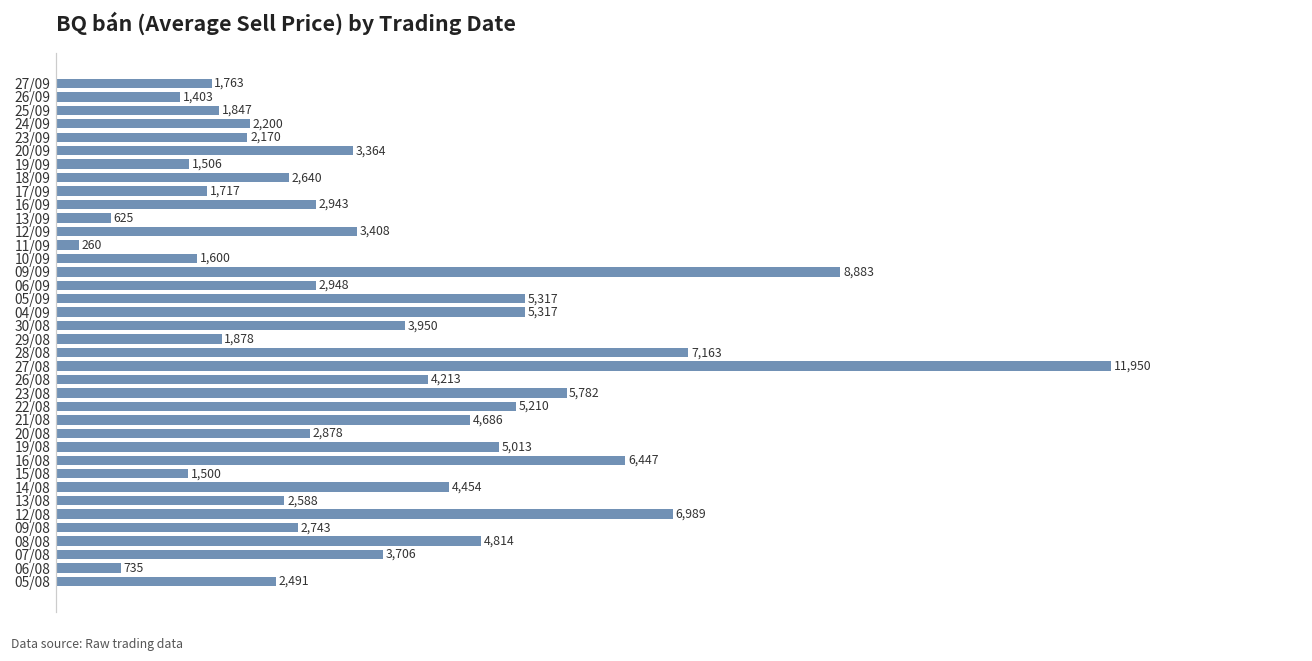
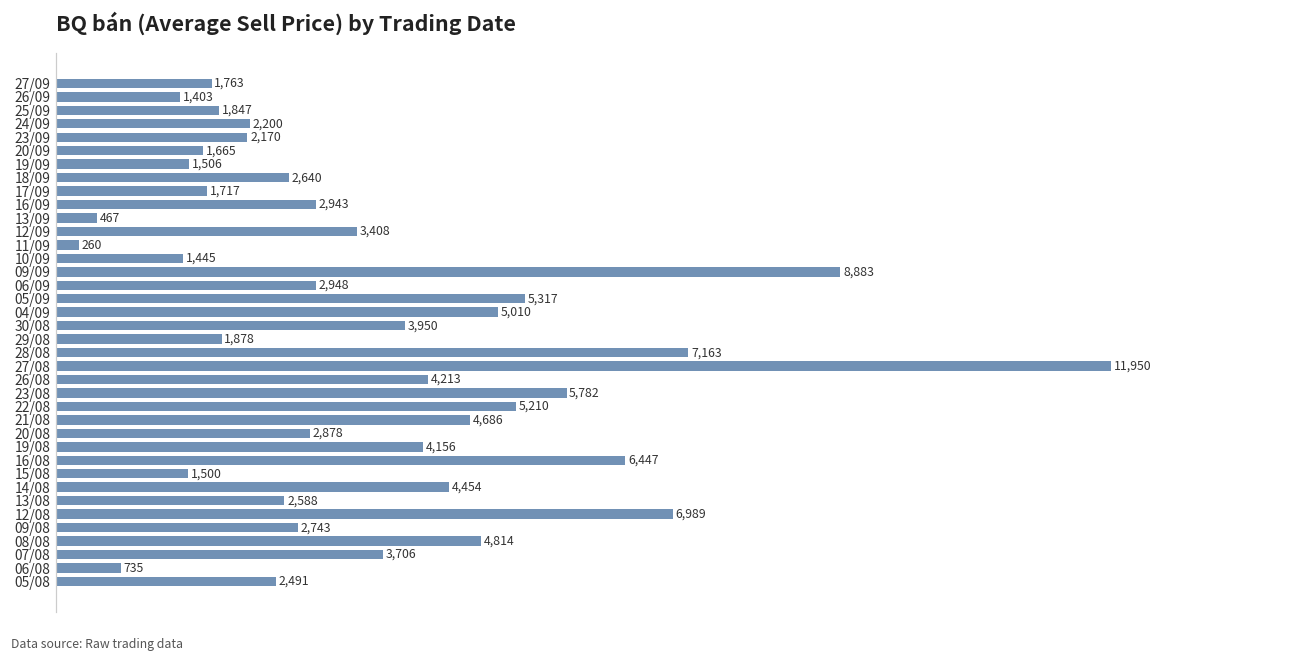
  {
    "27/09": "1,763",
    "26/09": "1,403",
    "25/09": "1,847",
    "24/09": "2,200",
    "23/09": "2,170",
-   "20/09": "3,364",
+   "20/09": "1,665",
    "19/09": "1,506",
    "18/09": "2,640",
    "17/09": "1,717",
    "16/09": "2,943",
-   "13/09": "625",
+   "13/09": "467",
    "12/09": "3,408",
    "11/09": "260",
-   "10/09": "1,600",
+   "10/09": "1,445",
    "09/09": "8,883",
    "06/09": "2,948",
    "05/09": "5,317",
-   "04/09": "5,317",
+   "04/09": "5,010",
    "30/08": "3,950",
    "29/08": "1,878",
    "28/08": "7,163",
    "27/08": "11,950",
    "26/08": "4,213",
    "23/08": "5,782",
    "22/08": "5,210",
    "21/08": "4,686",
    "20/08": "2,878",
-   "19/08": "5,013",
+   "19/08": "4,156",
    "16/08": "6,447",
    "15/08": "1,500",
    "14/08": "4,454",
    "13/08": "2,588",
    "12/08": "6,989",
    "09/08": "2,743",
    "08/08": "4,814",
    "07/08": "3,706",
    "06/08": "735",
    "05/08": "2,491"
  }
